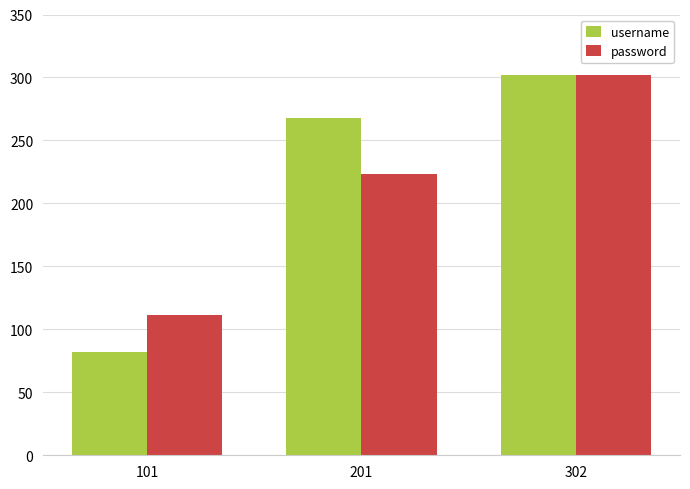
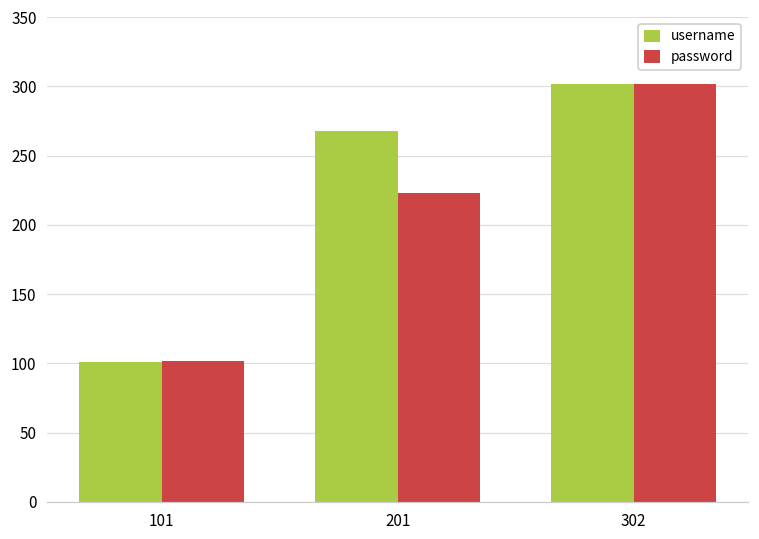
  {
    "username": {
-     "101": 82,
+     "101": 101,
      "201": 268,
      "302": 302
    },
    "password": {
-     "101": 111,
+     "101": 102,
      "201": 223,
      "302": 302
    }
  }
